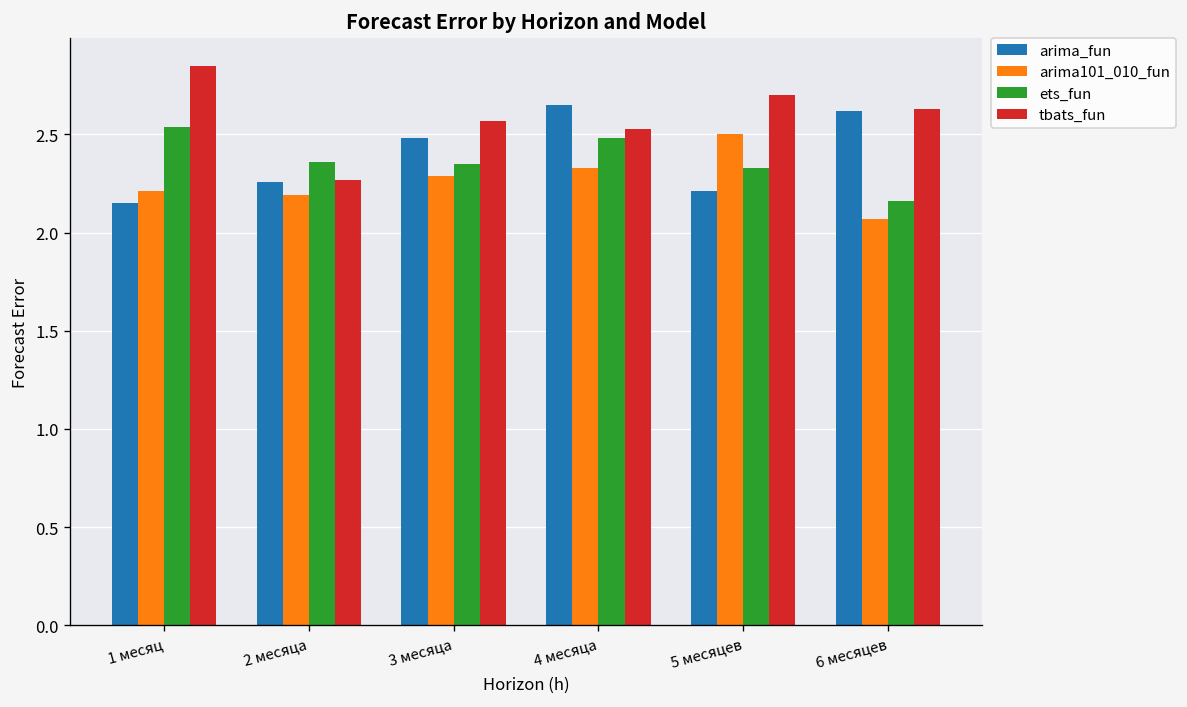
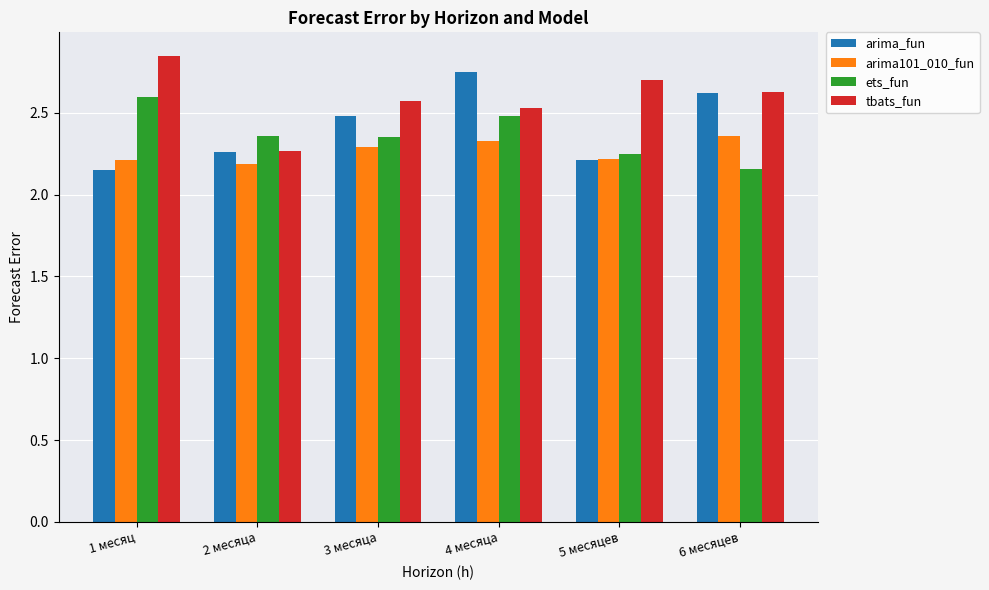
  {
    "arima_fun": {
      "1 месяц": 2.15,
      "2 месяца": 2.26,
      "3 месяца": 2.48,
-     "4 месяца": 2.65,
+     "4 месяца": 2.75,
      "5 месяцев": 2.21,
      "6 месяцев": 2.62
    },
    "arima101_010_fun": {
      "1 месяц": 2.21,
      "2 месяца": 2.19,
      "3 месяца": 2.29,
      "4 месяца": 2.33,
-     "5 месяцев": 2.50,
-     "6 месяцев": 2.07
+     "5 месяцев": 2.22,
+     "6 месяцев": 2.36
    },
    "ets_fun": {
-     "1 месяц": 2.54,
+     "1 месяц": 2.60,
      "2 месяца": 2.36,
      "3 месяца": 2.35,
      "4 месяца": 2.48,
-     "5 месяцев": 2.33,
+     "5 месяцев": 2.25,
      "6 месяцев": 2.16
    },
    "tbats_fun": {
      "1 месяц": 2.85,
      "2 месяца": 2.27,
      "3 месяца": 2.57,
      "4 месяца": 2.53,
      "5 месяцев": 2.70,
      "6 месяцев": 2.63
    }
  }
